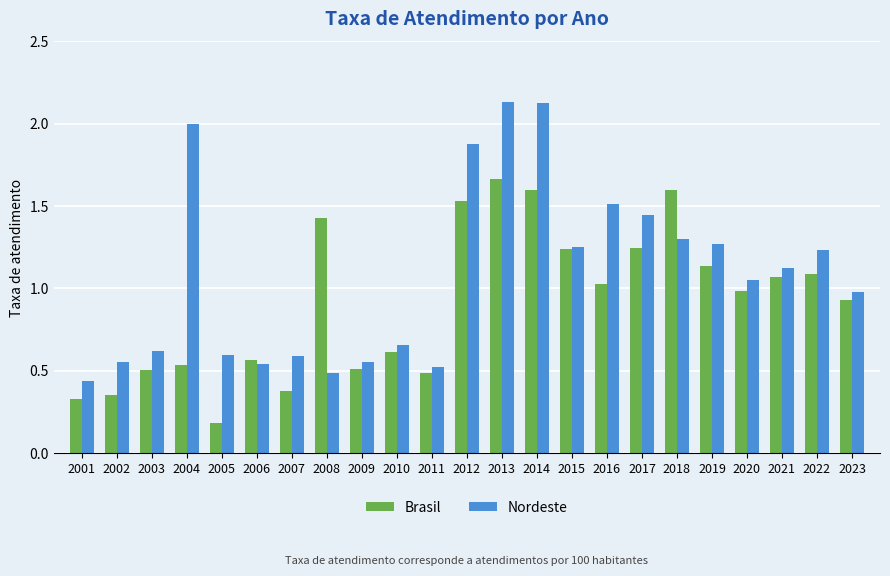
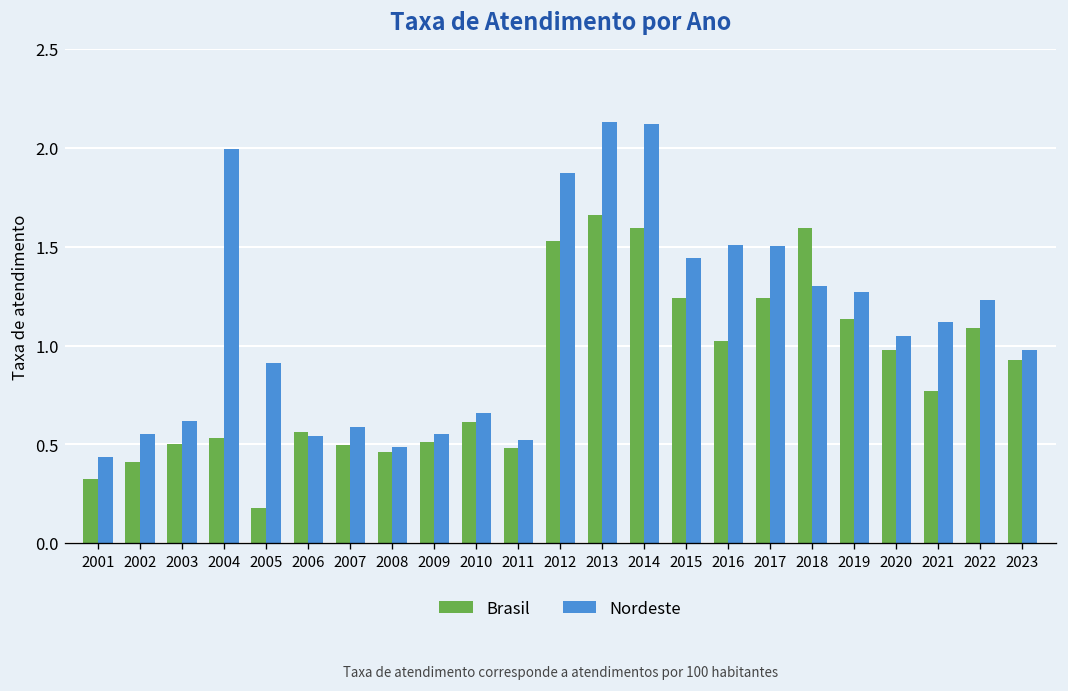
  {
    "Brasil": {
      "2001": 0.33,
-     "2002": 0.35,
+     "2002": 0.41,
      "2003": 0.50,
      "2004": 0.53,
      "2005": 0.18,
      "2006": 0.56,
-     "2007": 0.38,
-     "2008": 1.43,
+     "2007": 0.50,
+     "2008": 0.46,
      "2009": 0.51,
      "2010": 0.61,
      "2011": 0.48,
      "2012": 1.53,
      "2013": 1.66,
      "2014": 1.60,
      "2015": 1.24,
      "2016": 1.03,
      "2017": 1.24,
      "2018": 1.60,
      "2019": 1.14,
      "2020": 0.98,
-     "2021": 1.07,
+     "2021": 0.77,
      "2022": 1.09,
      "2023": 0.93
    },
    "Nordeste": {
      "2001": 0.44,
      "2002": 0.55,
      "2003": 0.62,
      "2004": 2.00,
-     "2005": 0.60,
+     "2005": 0.91,
      "2006": 0.54,
      "2007": 0.59,
      "2008": 0.49,
      "2009": 0.55,
      "2010": 0.66,
      "2011": 0.52,
      "2012": 1.87,
      "2013": 2.13,
      "2014": 2.12,
-     "2015": 1.25,
+     "2015": 1.44,
      "2016": 1.51,
-     "2017": 1.44,
+     "2017": 1.50,
      "2018": 1.30,
      "2019": 1.27,
      "2020": 1.05,
      "2021": 1.12,
      "2022": 1.23,
      "2023": 0.98
    }
  }
